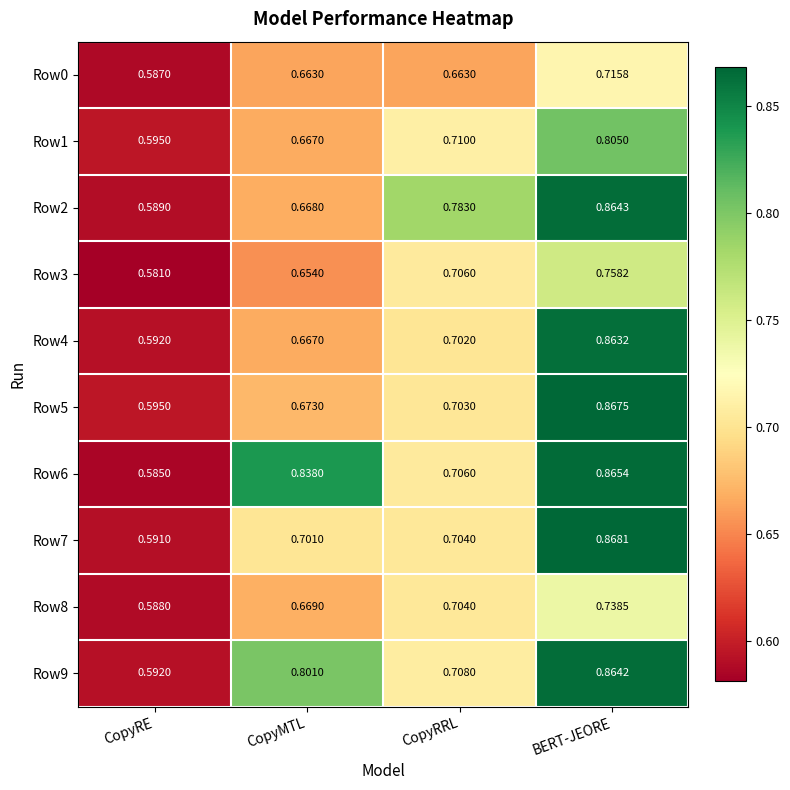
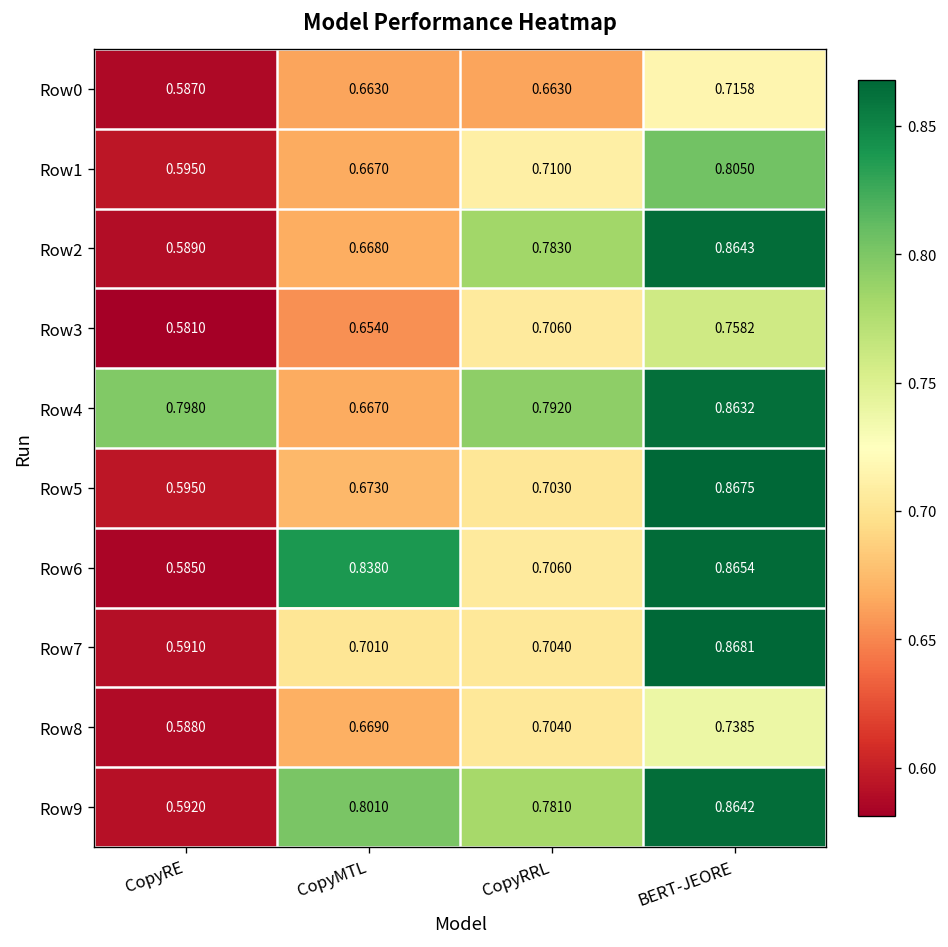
  {
    "Row0": {
      "CopyRE": 0.5870,
      "CopyMTL": 0.6630,
      "CopyRRL": 0.6630,
      "BERT-JEORE": 0.7158
    },
    "Row1": {
      "CopyRE": 0.5950,
      "CopyMTL": 0.6670,
      "CopyRRL": 0.7100,
      "BERT-JEORE": 0.8050
    },
    "Row2": {
      "CopyRE": 0.5890,
      "CopyMTL": 0.6680,
      "CopyRRL": 0.7830,
      "BERT-JEORE": 0.8643
    },
    "Row3": {
      "CopyRE": 0.5810,
      "CopyMTL": 0.6540,
      "CopyRRL": 0.7060,
      "BERT-JEORE": 0.7582
    },
    "Row4": {
-     "CopyRE": 0.5920,
+     "CopyRE": 0.7980,
      "CopyMTL": 0.6670,
-     "CopyRRL": 0.7020,
+     "CopyRRL": 0.7920,
      "BERT-JEORE": 0.8632
    },
    "Row5": {
      "CopyRE": 0.5950,
      "CopyMTL": 0.6730,
      "CopyRRL": 0.7030,
      "BERT-JEORE": 0.8675
    },
    "Row6": {
      "CopyRE": 0.5850,
      "CopyMTL": 0.8380,
      "CopyRRL": 0.7060,
      "BERT-JEORE": 0.8654
    },
    "Row7": {
      "CopyRE": 0.5910,
      "CopyMTL": 0.7010,
      "CopyRRL": 0.7040,
      "BERT-JEORE": 0.8681
    },
    "Row8": {
      "CopyRE": 0.5880,
      "CopyMTL": 0.6690,
      "CopyRRL": 0.7040,
      "BERT-JEORE": 0.7385
    },
    "Row9": {
      "CopyRE": 0.5920,
      "CopyMTL": 0.8010,
-     "CopyRRL": 0.7080,
+     "CopyRRL": 0.7810,
      "BERT-JEORE": 0.8642
    }
  }
